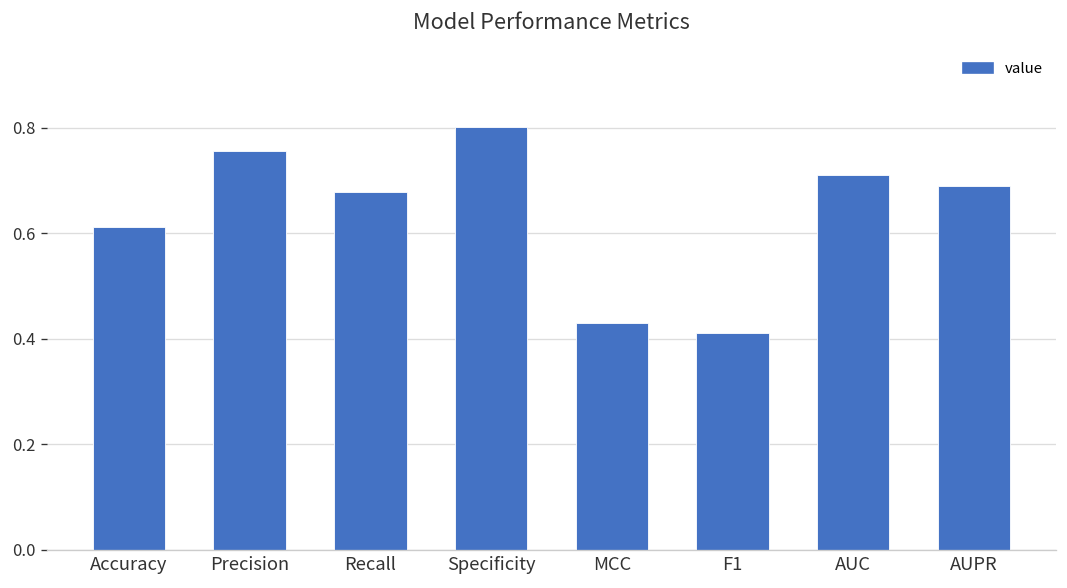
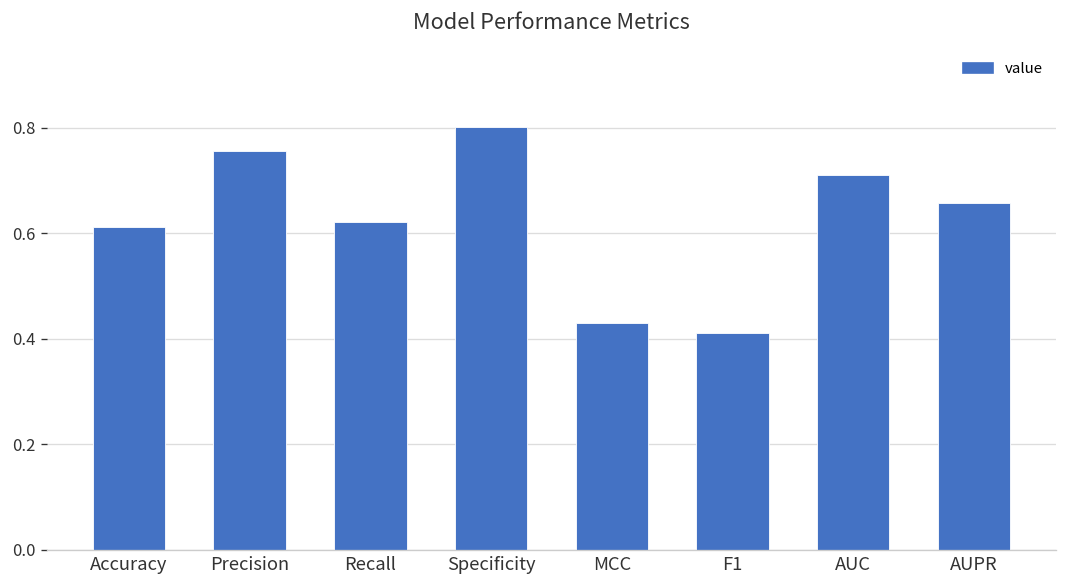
  {
    "Accuracy": 0.61,
    "Precision": 0.76,
-   "Recall": 0.68,
+   "Recall": 0.62,
    "Specificity": 0.80,
    "MCC": 0.43,
    "F1": 0.41,
    "AUC": 0.71,
-   "AUPR": 0.69
+   "AUPR": 0.66
  }
